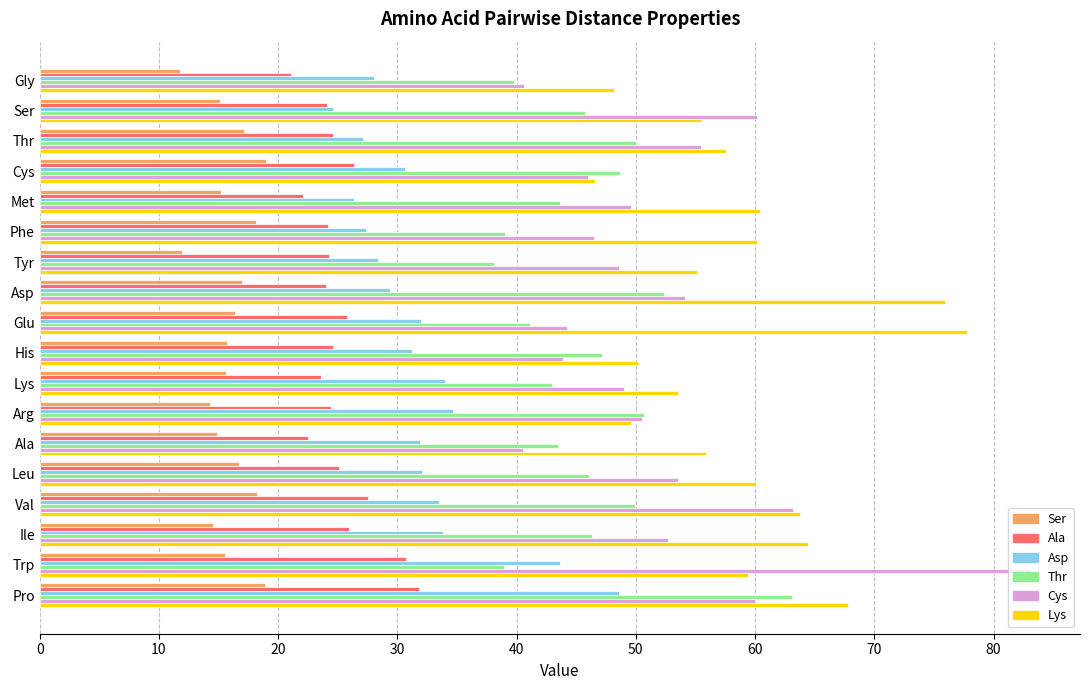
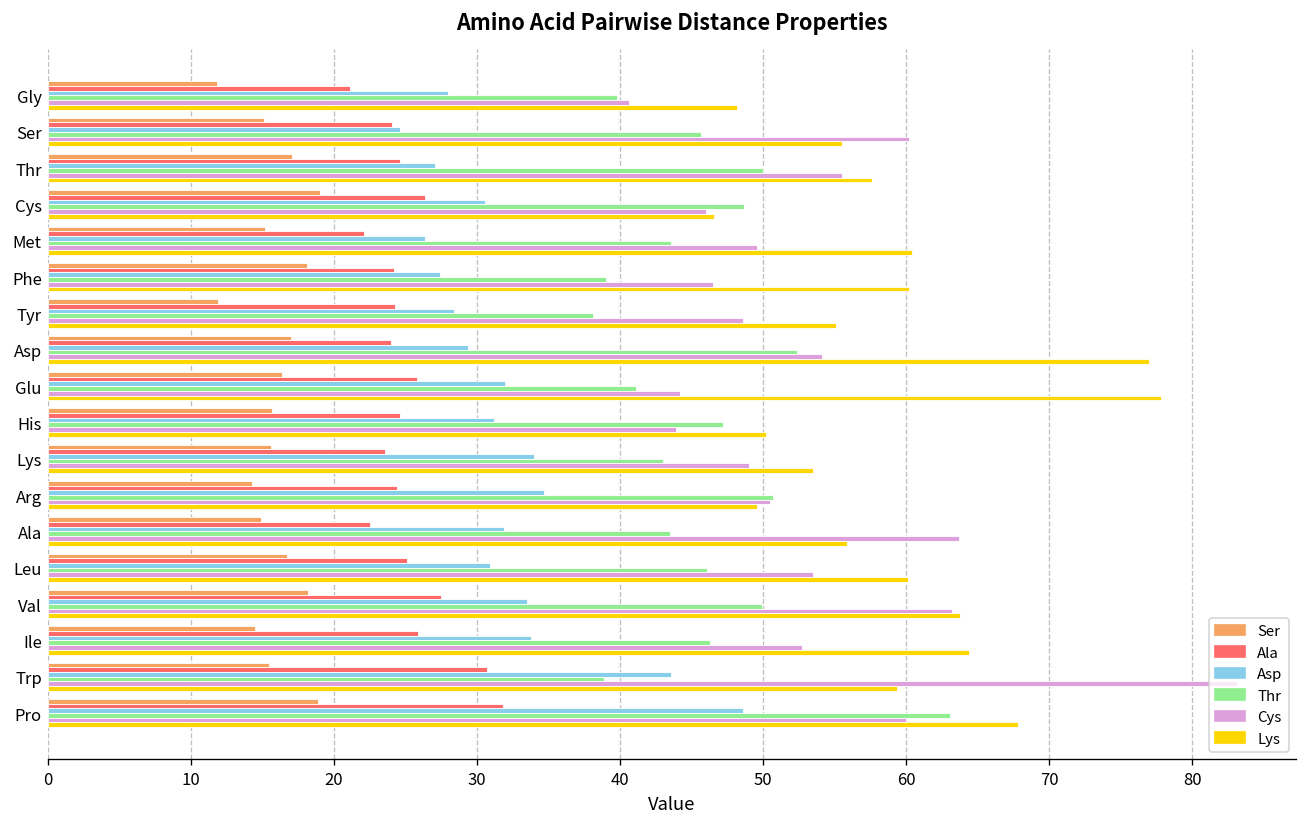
  {
    "Asp": {
      "Gly": 28.0,
      "Ser": 24.6,
      "Thr": 27.1,
      "Cys": 30.6,
      "Met": 26.4,
      "Phe": 27.4,
      "Tyr": 28.4,
      "Asp": 29.4,
      "Glu": 32.0,
      "His": 31.2,
      "Lys": 34.0,
      "Arg": 34.7,
      "Ala": 31.9,
-     "Leu": 32.1,
+     "Leu": 30.9,
      "Val": 33.5,
      "Ile": 33.8,
      "Trp": 43.6,
      "Pro": 48.6
    },
    "Thr": {
      "Gly": 39.8,
      "Ser": 45.7,
      "Thr": 50.0,
      "Cys": 48.7,
      "Met": 43.6,
      "Phe": 39.0,
      "Tyr": 38.1,
      "Asp": 52.4,
      "Glu": 41.1,
      "His": 47.2,
      "Lys": 43.0,
      "Arg": 50.7,
      "Ala": 43.5,
      "Leu": 46.1,
      "Val": 49.9,
      "Ile": 46.3,
      "Trp": 38.9,
      "Pro": 63.1
    },
    "Cys": {
      "Gly": 40.6,
      "Ser": 60.2,
      "Thr": 55.5,
      "Cys": 46.0,
      "Met": 49.6,
      "Phe": 46.5,
      "Tyr": 48.6,
      "Asp": 54.1,
      "Glu": 44.2,
      "His": 43.9,
      "Lys": 49.0,
      "Arg": 50.5,
-     "Ala": 40.5,
+     "Ala": 63.7,
      "Leu": 53.5,
      "Val": 63.2,
      "Ile": 52.7,
      "Pro": 60.0
    },
    "Lys": {
      "Gly": 48.2,
      "Ser": 55.5,
      "Thr": 57.6,
      "Cys": 46.6,
      "Met": 60.4,
      "Phe": 60.2,
      "Tyr": 55.1,
-     "Asp": 75.9,
+     "Asp": 77.0,
      "Glu": 77.8,
      "His": 50.2,
      "Lys": 53.5,
      "Arg": 49.6,
      "Ala": 55.9,
      "Leu": 60.1,
      "Val": 63.8,
      "Ile": 64.4,
      "Trp": 59.4,
      "Pro": 67.8
    }
  }
